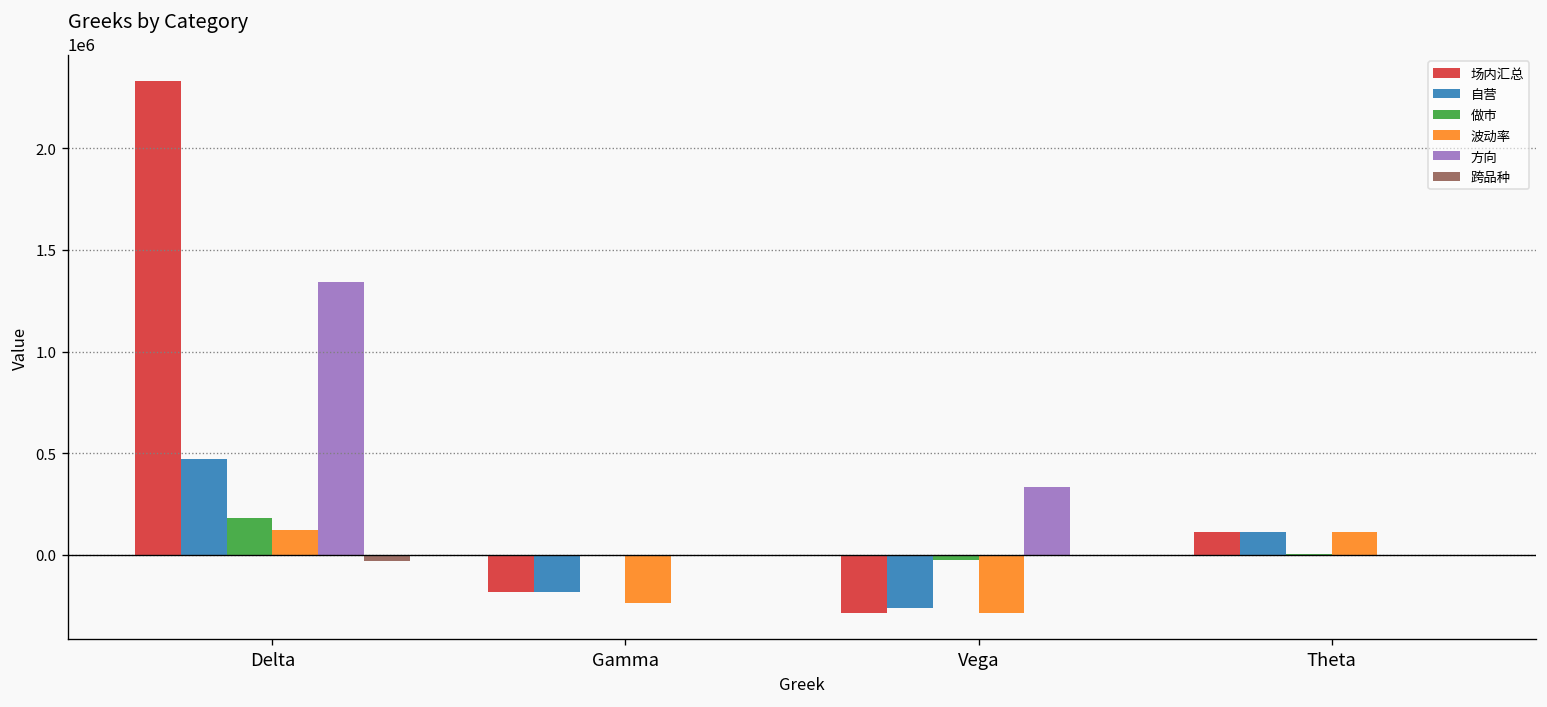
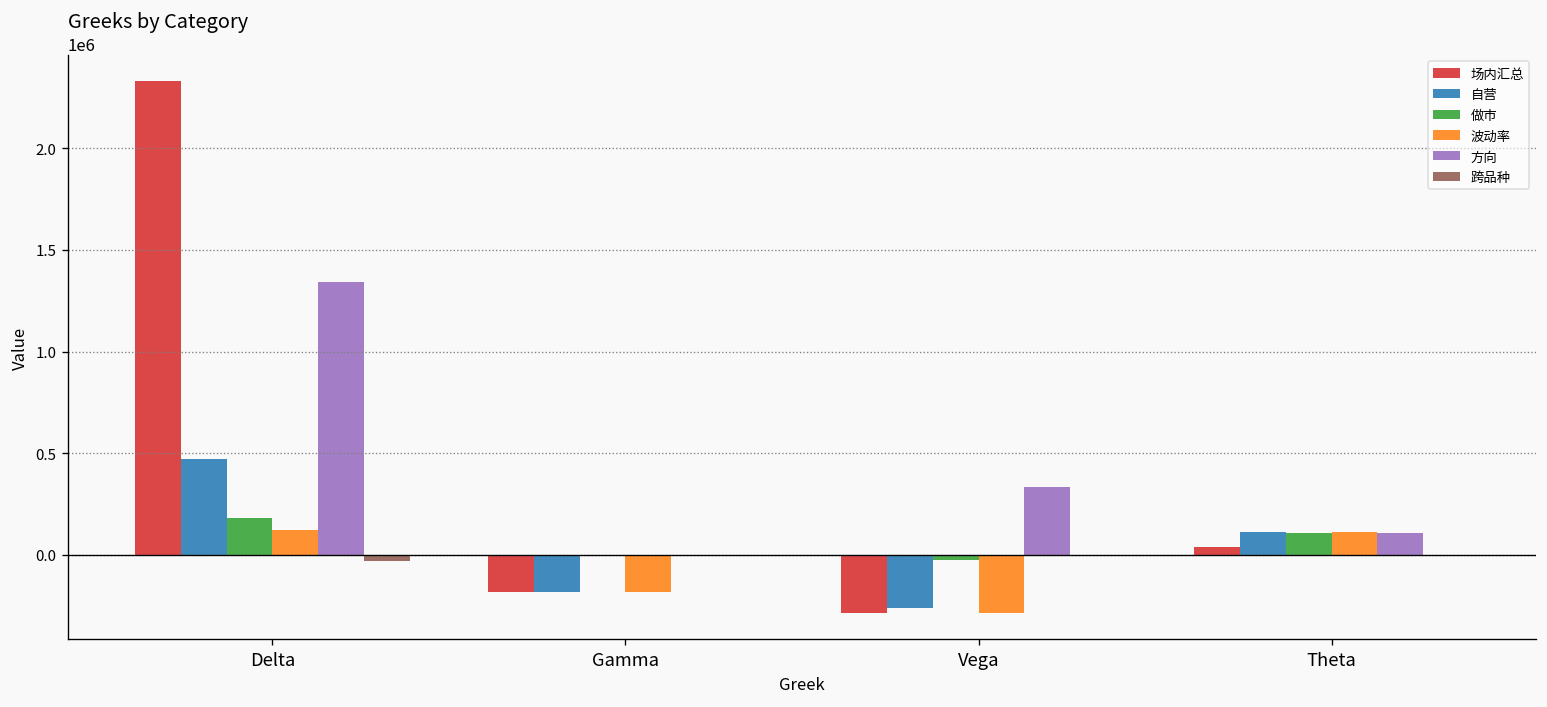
  {
    "场内汇总": {
      "Delta": 2330000,
      "Gamma": -180000,
      "Vega": -280000,
-     "Theta": 120000
+     "Theta": 40000
    },
    "自营": {
      "Delta": 470000,
      "Gamma": -180000,
      "Vega": -260000,
      "Theta": 110000
    },
    "做市": {
      "Delta": 180000,
      "Vega": -20000,
-     "Theta": 0
+     "Theta": 110000
    },
    "波动率": {
      "Delta": 120000,
-     "Gamma": -230000,
+     "Gamma": -180000,
      "Vega": -280000,
      "Theta": 120000
    },
    "方向": {
      "Delta": 1340000,
      "Gamma": 0,
      "Vega": 330000,
-     "Theta": 0
+     "Theta": 110000
    },
    "跨品种": {
      "Delta": -30000,
      "Gamma": 0,
      "Vega": 0,
      "Theta": 0
    }
  }
